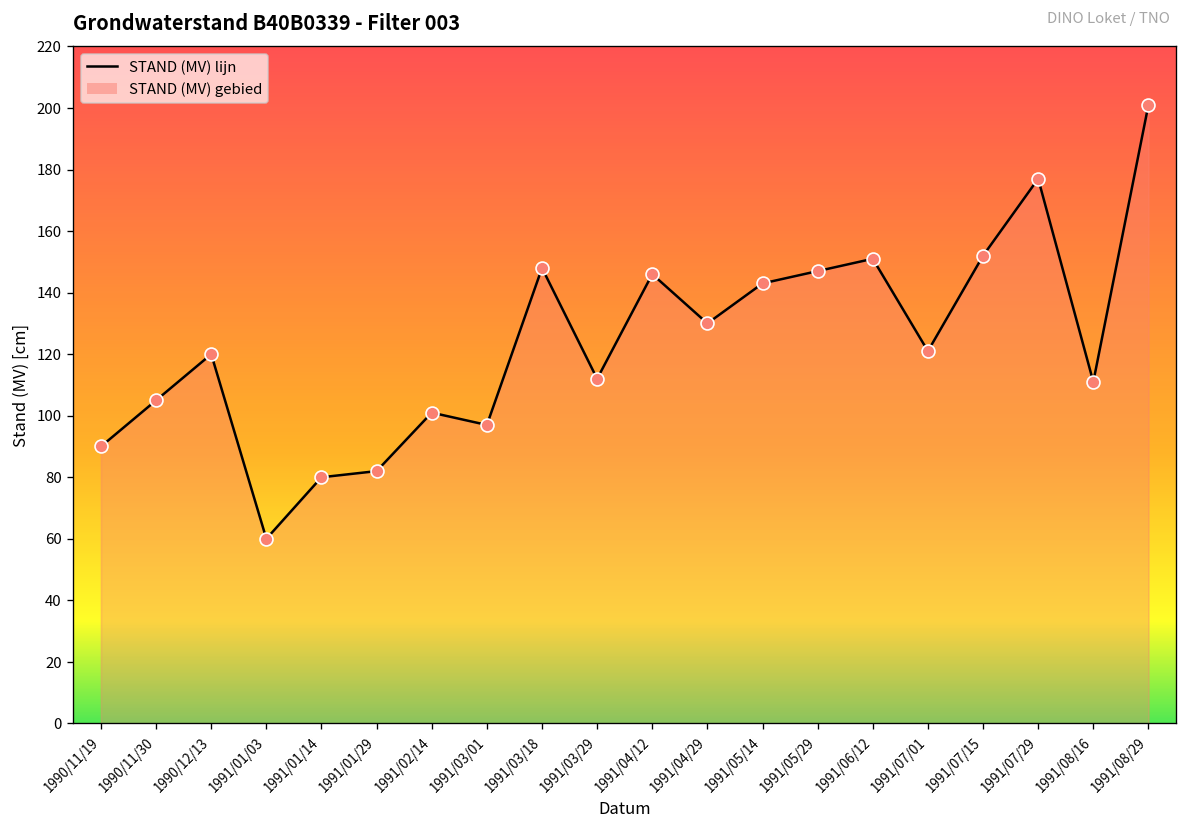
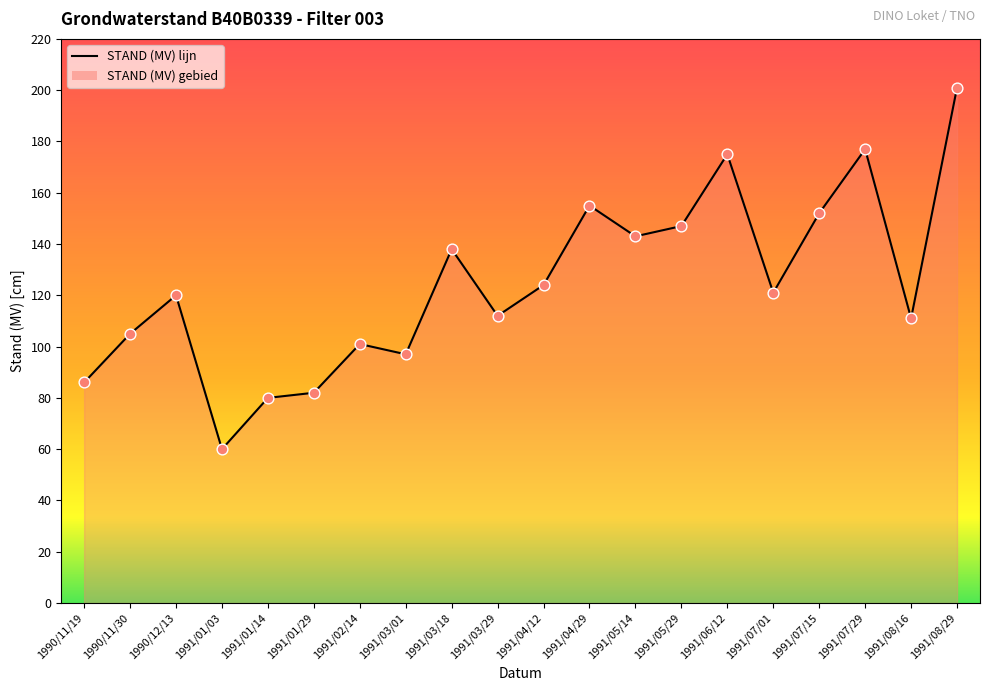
  {
-   "1990/11/19": 90,
+   "1990/11/19": 86,
    "1990/11/30": 105,
    "1990/12/13": 120,
    "1991/01/03": 60,
    "1991/01/14": 80,
    "1991/01/29": 82,
    "1991/02/14": 101,
    "1991/03/01": 97,
-   "1991/03/18": 148,
+   "1991/03/18": 138,
    "1991/03/29": 112,
-   "1991/04/12": 146,
-   "1991/04/29": 130,
+   "1991/04/12": 124,
+   "1991/04/29": 155,
    "1991/05/14": 143,
    "1991/05/29": 147,
-   "1991/06/12": 151,
+   "1991/06/12": 175,
    "1991/07/01": 121,
    "1991/07/15": 152,
    "1991/07/29": 177,
    "1991/08/16": 111,
    "1991/08/29": 201
  }
